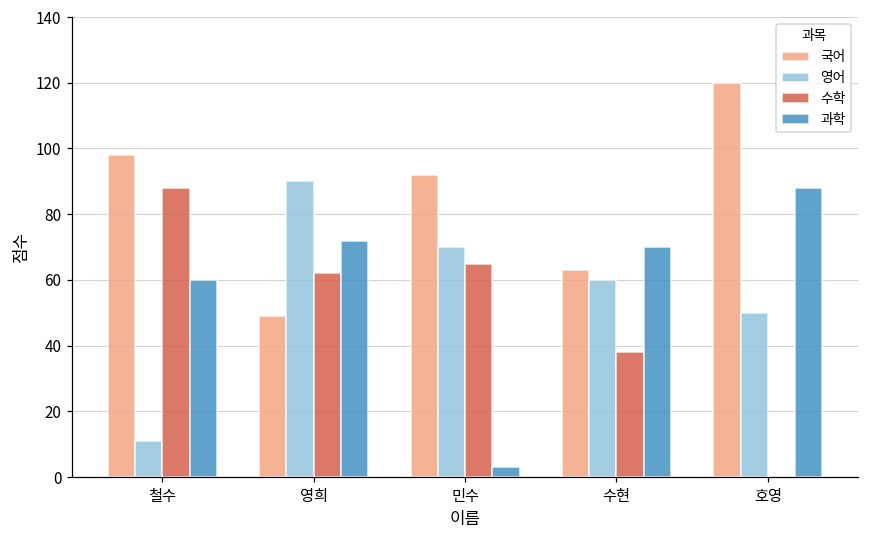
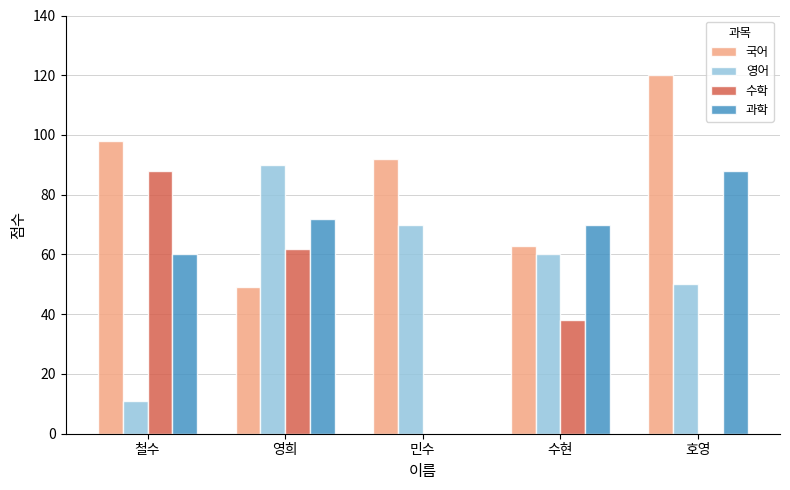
  {
    "국어": {
      "철수": 98,
      "영희": 49,
      "민수": 92,
      "수현": 63,
      "호영": 120
    },
    "영어": {
      "철수": 11,
      "영희": 90,
      "민수": 70,
      "수현": 60,
      "호영": 50
    },
    "수학": {
      "철수": 88,
      "영희": 62,
-     "민수": 65,
+     "민수": 0,
      "수현": 38,
      "호영": 0
    },
    "과학": {
      "철수": 60,
      "영희": 72,
-     "민수": 3,
+     "민수": 0,
      "수현": 70,
      "호영": 88
    }
  }
